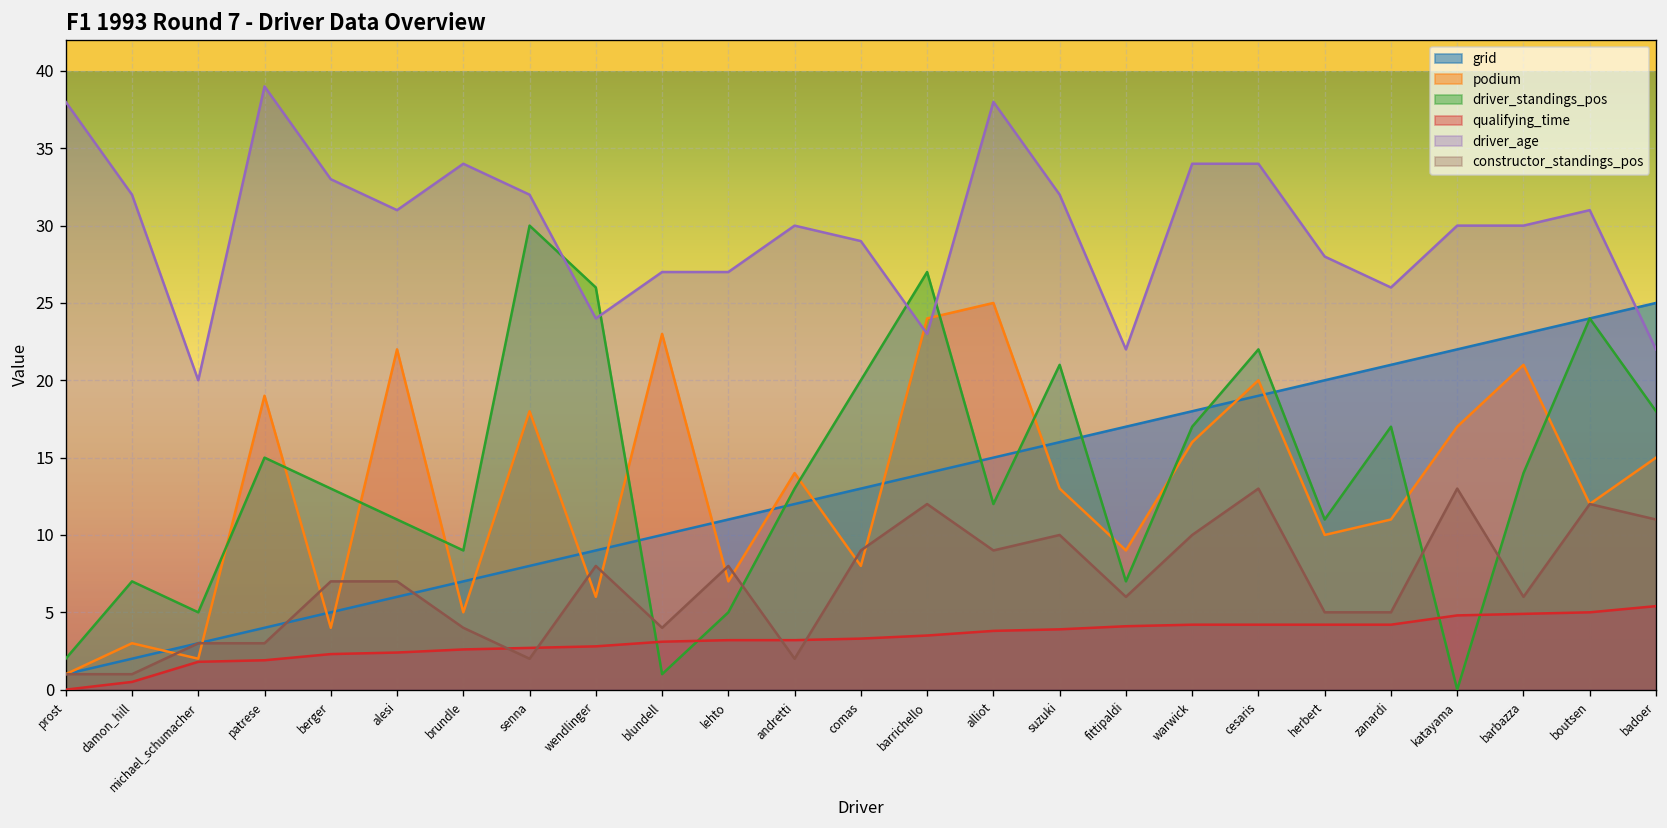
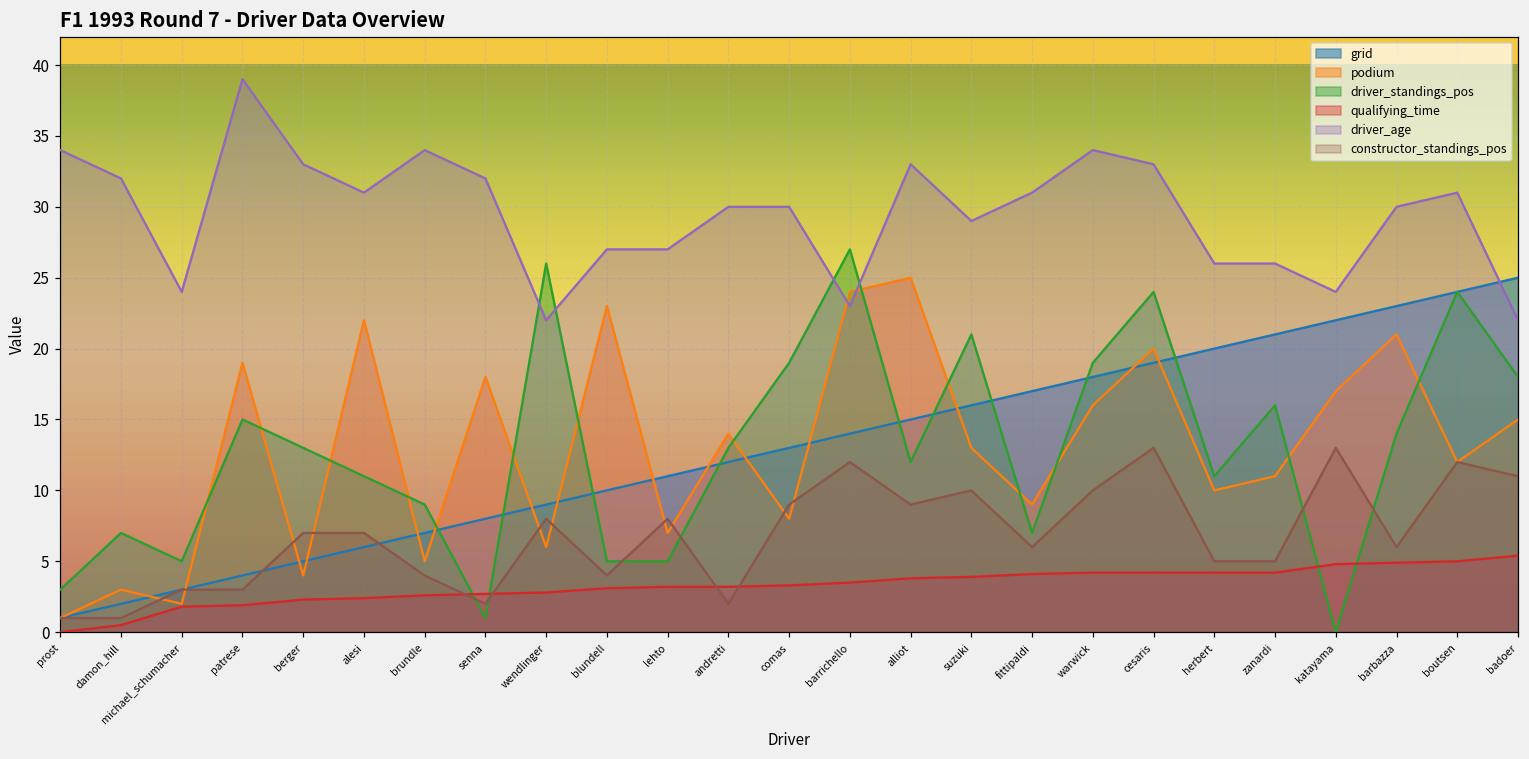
  {
    "grid": {
      "damon_hill": 2,
      "patrese": 4,
      "berger": 5,
      "alesi": 6,
      "brundle": 7,
      "senna": 8,
      "wendlinger": 9,
      "blundell": 10,
      "lehto": 11,
      "andretti": 12,
      "comas": 13,
      "barrichello": 14,
      "alliot": 15,
      "suzuki": 16,
      "fittipaldi": 17,
      "warwick": 18,
      "cesaris": 19,
      "herbert": 20,
      "zanardi": 21,
      "katayama": 22,
      "barbazza": 23,
      "badoer": 25
    },
    "driver_standings_pos": {
-     "prost": 2,
+     "prost": 3,
      "damon_hill": 7,
      "michael_schumacher": 5,
      "patrese": 15,
      "berger": 13,
      "alesi": 11,
      "brundle": 9,
-     "senna": 30,
+     "senna": 1,
      "wendlinger": 26,
-     "blundell": 1,
+     "blundell": 5,
      "lehto": 5,
      "andretti": 13,
-     "comas": 20,
+     "comas": 19,
      "barrichello": 27,
      "alliot": 12,
      "suzuki": 21,
      "fittipaldi": 7,
-     "warwick": 17,
-     "cesaris": 22,
+     "warwick": 19,
+     "cesaris": 24,
      "herbert": 11,
-     "zanardi": 17,
+     "zanardi": 16,
      "katayama": 0,
      "barbazza": 14,
      "badoer": 18
    },
    "driver_age": {
-     "prost": 38,
+     "prost": 34,
      "damon_hill": 32,
-     "michael_schumacher": 20,
+     "michael_schumacher": 24,
      "patrese": 39,
      "berger": 33,
      "alesi": 31,
      "brundle": 34,
      "senna": 32,
-     "wendlinger": 24,
+     "wendlinger": 22,
      "blundell": 27,
      "lehto": 27,
      "andretti": 30,
-     "comas": 29,
+     "comas": 30,
      "barrichello": 23,
-     "alliot": 38,
-     "suzuki": 32,
-     "fittipaldi": 22,
+     "alliot": 33,
+     "suzuki": 29,
+     "fittipaldi": 31,
      "warwick": 34,
-     "cesaris": 34,
-     "herbert": 28,
+     "cesaris": 33,
+     "herbert": 26,
      "zanardi": 26,
-     "katayama": 30,
+     "katayama": 24,
      "barbazza": 30,
      "boutsen": 31,
      "badoer": 22
    }
  }
